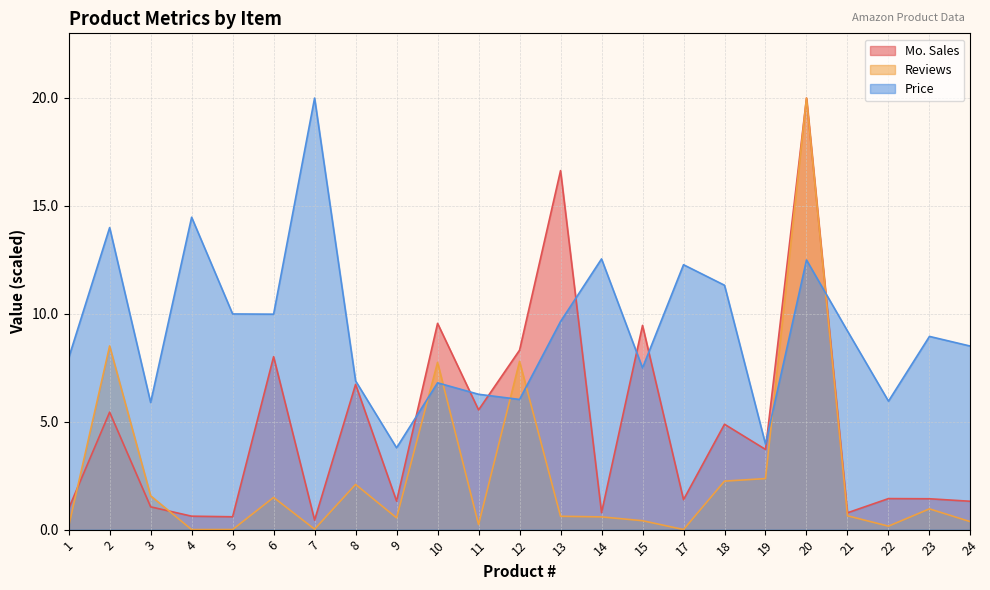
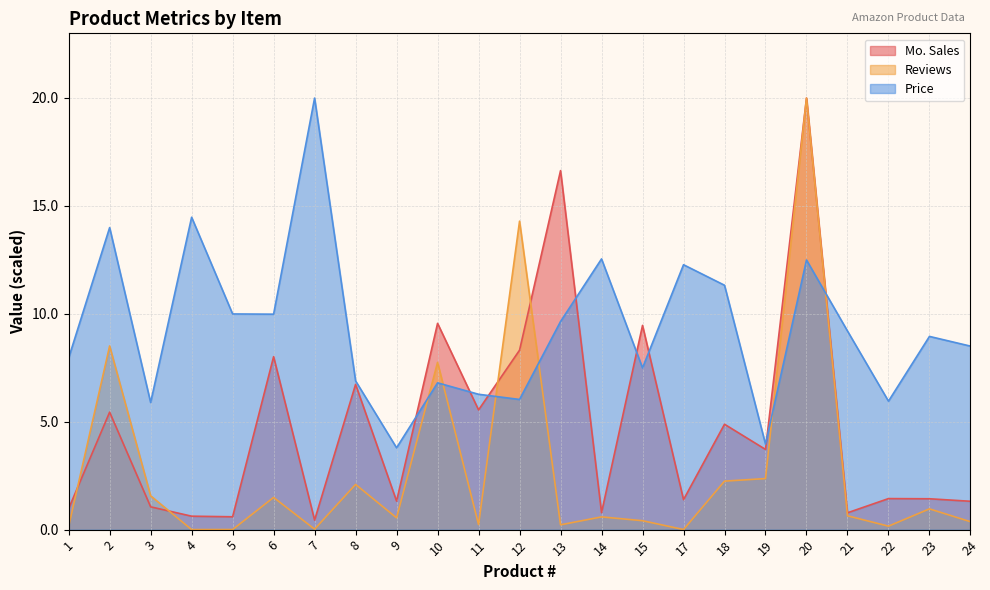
  {
    "Mo. Sales": {
      "1": 1.0,
      "2": 5.4,
      "3": 1.1,
      "4": 0.6,
      "5": 0.6,
      "6": 8.0,
      "7": 0.4,
      "8": 6.7,
      "9": 1.3,
      "10": 9.6,
      "11": 5.5,
      "12": 8.3,
      "13": 16.6,
      "14": 0.8,
      "15": 9.5,
      "17": 1.4,
      "18": 4.9,
      "19": 3.7,
      "21": 0.8,
      "22": 1.4,
      "23": 1.4,
      "24": 1.3
    },
    "Reviews": {
      "1": 0.2,
      "2": 8.5,
      "3": 1.6,
      "4": 0.0,
      "5": 0.0,
      "6": 1.5,
      "7": 0.0,
      "8": 2.1,
      "9": 0.5,
      "10": 7.7,
      "11": 0.2,
-     "12": 7.8,
-     "13": 0.6,
+     "12": 14.3,
+     "13": 0.2,
      "14": 0.6,
      "15": 0.4,
      "17": 0.0,
      "18": 2.2,
      "19": 2.4,
      "21": 0.6,
      "22": 0.2,
      "23": 1.0,
      "24": 0.4
    },
    "Price": {
      "1": 8.0,
      "2": 14.0,
      "3": 5.9,
      "4": 14.5,
      "5": 10.0,
      "6": 10.0,
      "7": 20.0,
      "8": 6.9,
      "9": 3.8,
      "10": 6.8,
      "11": 6.3,
      "12": 6.0,
      "13": 9.6,
      "14": 12.5,
      "15": 7.5,
      "17": 12.3,
      "18": 11.3,
      "19": 4.0,
      "20": 12.5,
      "21": 9.2,
      "22": 6.0,
      "23": 9.0,
      "24": 8.5
    }
  }
